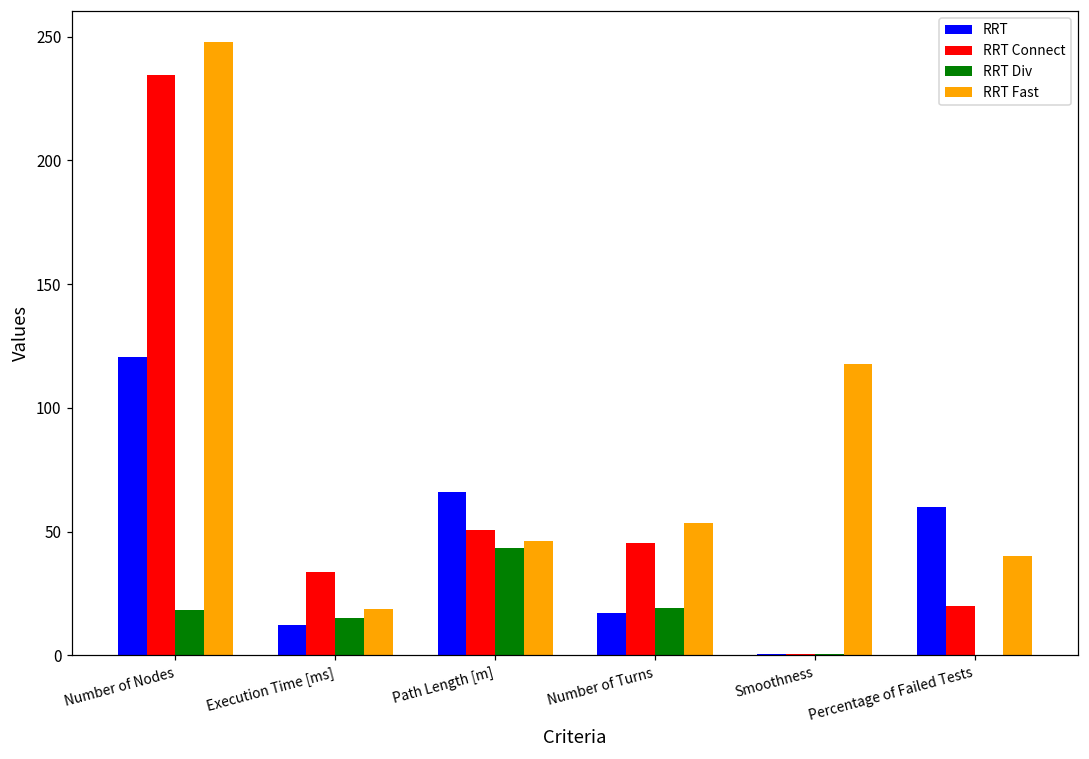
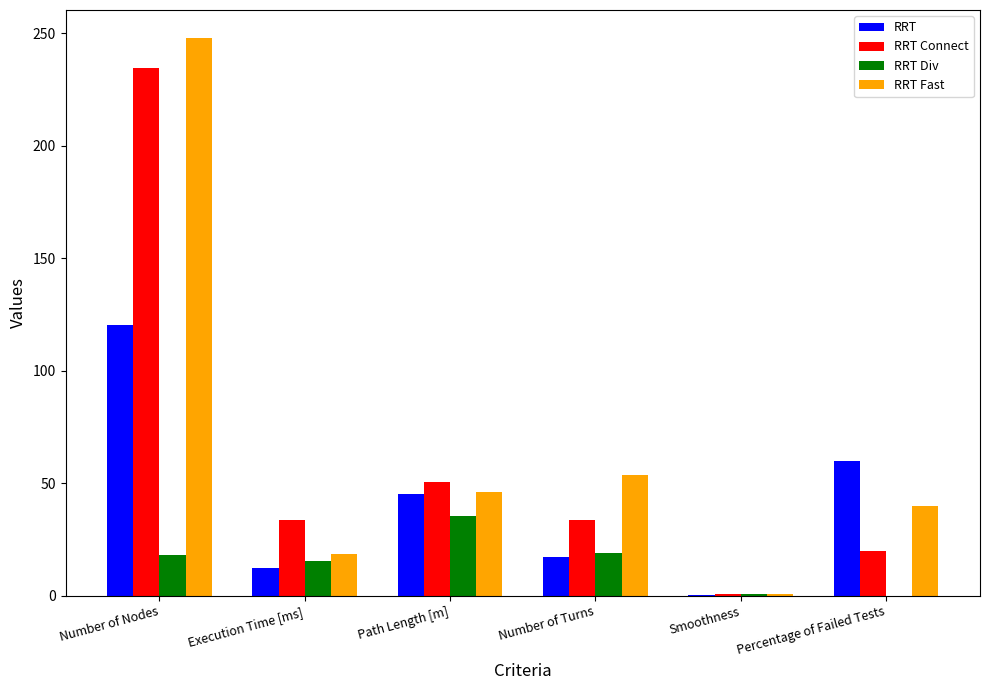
  {
    "RRT": {
      "Number of Nodes": 121,
      "Execution Time [ms]": 12,
-     "Path Length [m]": 66,
+     "Path Length [m]": 45,
      "Number of Turns": 17,
      "Percentage of Failed Tests": 60
    },
    "RRT Connect": {
      "Number of Nodes": 235,
      "Execution Time [ms]": 34,
      "Path Length [m]": 50,
-     "Number of Turns": 46,
+     "Number of Turns": 34,
      "Percentage of Failed Tests": 20
    },
    "RRT Div": {
      "Number of Nodes": 18,
      "Execution Time [ms]": 15,
-     "Path Length [m]": 43,
+     "Path Length [m]": 35,
      "Number of Turns": 19,
      "Percentage of Failed Tests": 0
    },
    "RRT Fast": {
      "Number of Nodes": 248,
      "Execution Time [ms]": 19,
      "Path Length [m]": 46,
      "Number of Turns": 54,
-     "Smoothness": 118,
+     "Smoothness": 1,
      "Percentage of Failed Tests": 40
    }
  }
